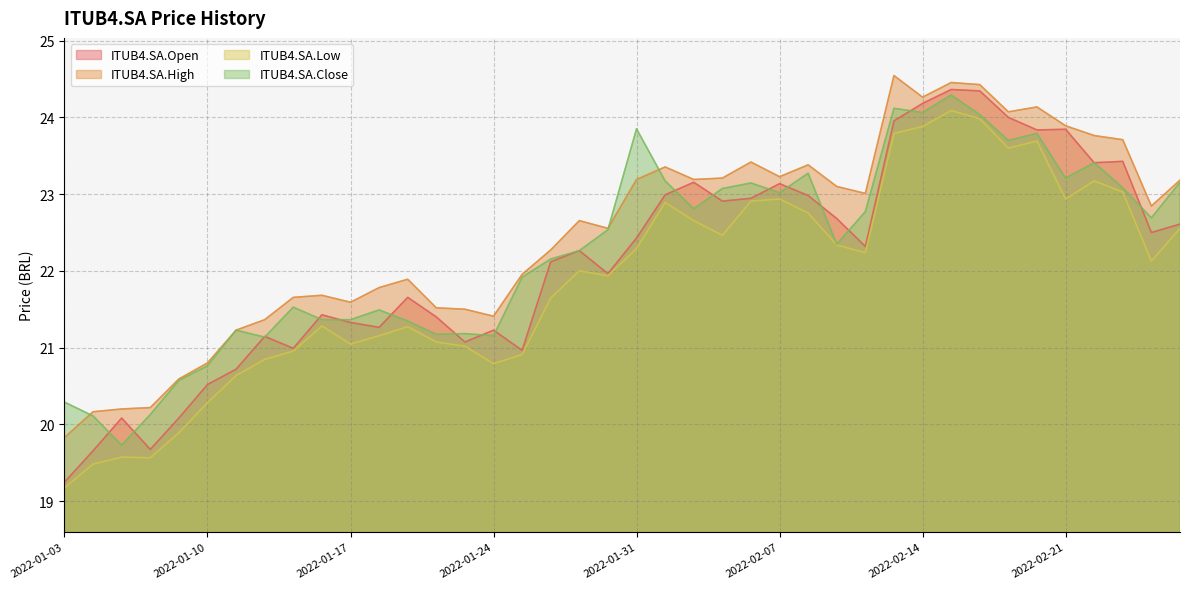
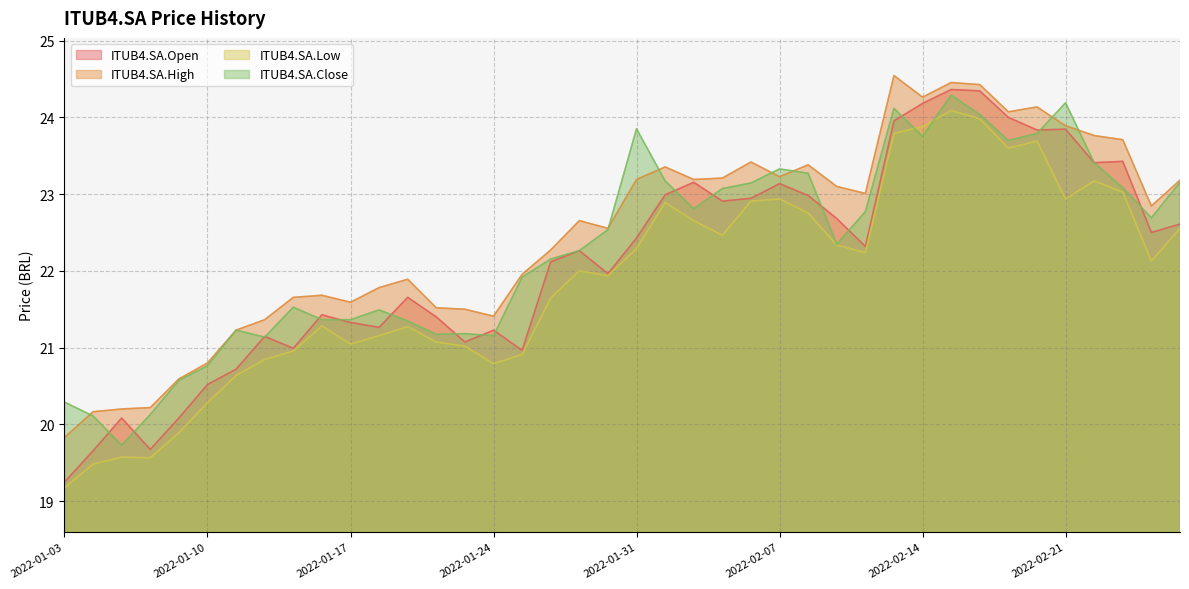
  {
    "ITUB4.SA.Close": {
      "2022-01-03": 20.3,
      "2022-01-10": 20.8,
      "2022-01-17": 21.4,
      "2022-01-24": 21.2,
      "2022-01-31": 23.9,
-     "2022-02-07": 23.0,
-     "2022-02-14": 24.1,
-     "2022-02-21": 23.2
+     "2022-02-07": 23.3,
+     "2022-02-14": 23.8,
+     "2022-02-21": 24.2
    }
  }
